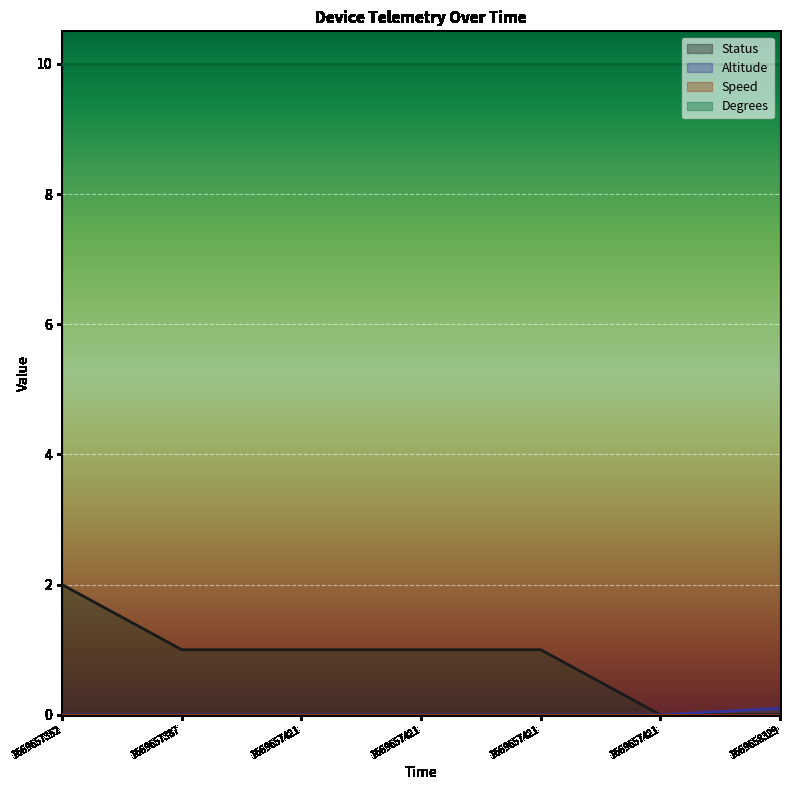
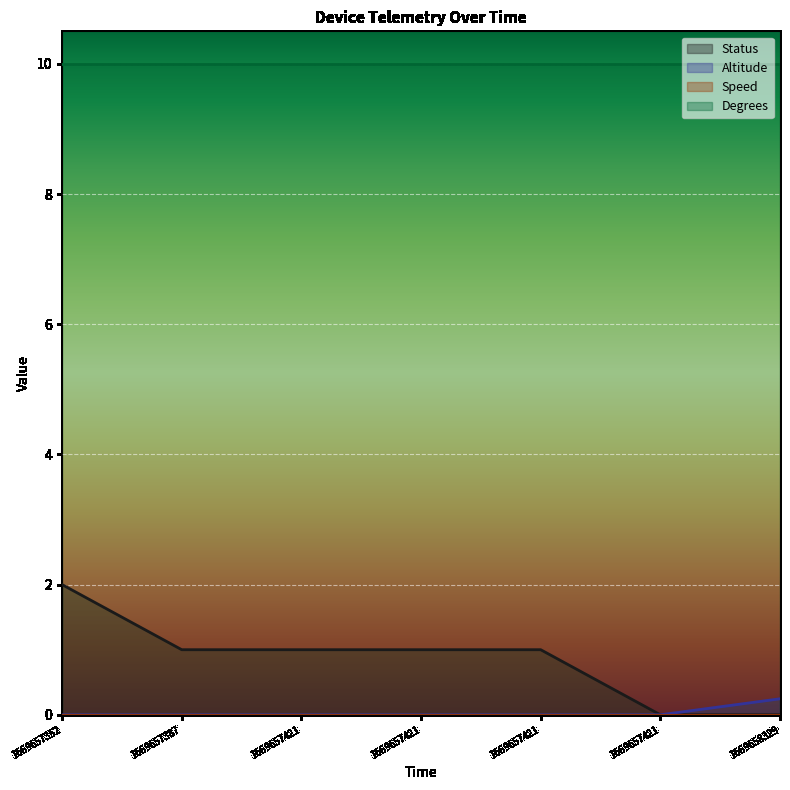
  {
    "Altitude": {
-     "1669658329": 0.1
+     "1669658329": 0.2
    }
  }
